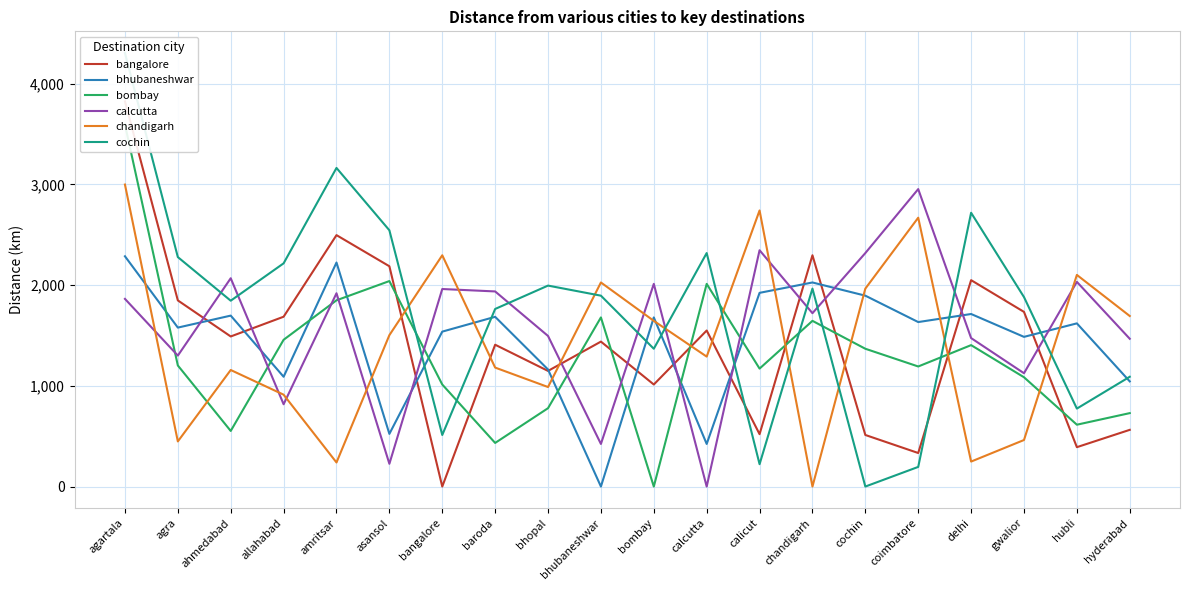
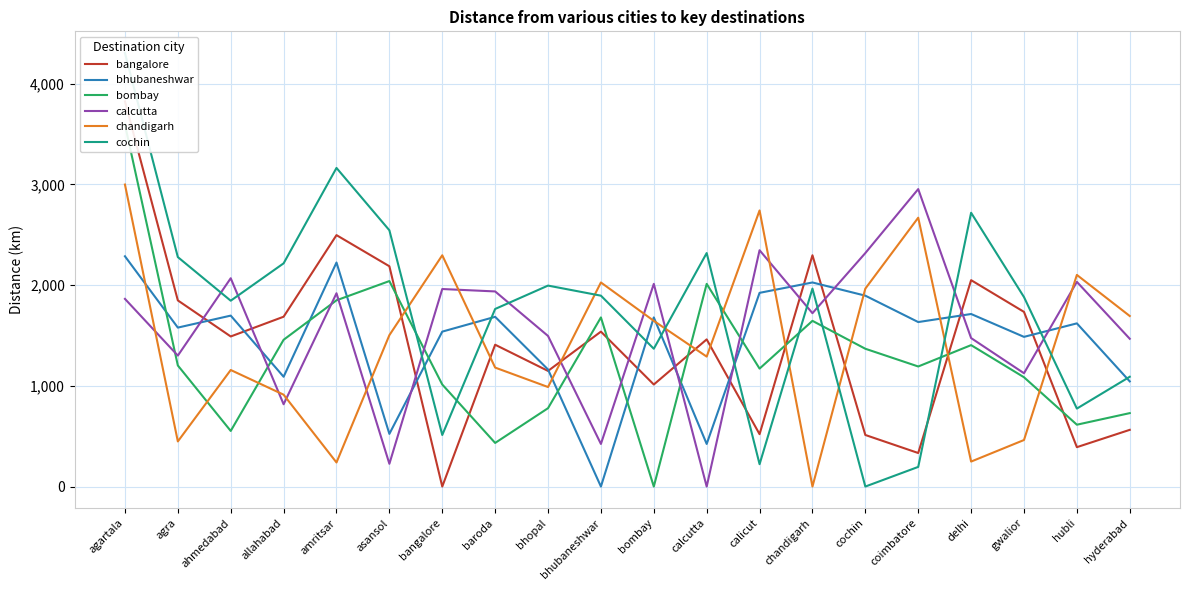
  {
    "bangalore": {
      "agra": "1,850",
      "ahmedabad": "1,490",
      "allahabad": "1,690",
      "amritsar": "2,500",
      "asansol": "2,190",
      "bangalore": "0",
      "baroda": "1,410",
-     "bhubaneshwar": "1,440",
+     "bhubaneshwar": "1,540",
      "bombay": "1,010",
-     "calcutta": "1,550",
+     "calcutta": "1,460",
      "calicut": "520",
      "chandigarh": "2,300",
      "cochin": "510",
      "coimbatore": "330",
      "delhi": "2,050",
      "gwalior": "1,730",
      "hubli": "390",
      "hyderabad": "560"
    },
    "bhubaneshwar": {
      "agartala": "2,290",
      "agra": "1,580",
      "ahmedabad": "1,700",
      "allahabad": "1,090",
      "amritsar": "2,220",
      "asansol": "520",
      "bangalore": "1,540",
      "baroda": "1,690",
      "bhubaneshwar": "0",
      "bombay": "1,680",
      "calcutta": "420",
      "calicut": "1,920",
      "chandigarh": "2,030",
      "cochin": "1,900",
      "coimbatore": "1,630",
      "delhi": "1,710",
      "gwalior": "1,490",
      "hubli": "1,620",
      "hyderabad": "1,040"
    },
    "calcutta": {
      "agartala": "1,860",
      "agra": "1,300",
      "ahmedabad": "2,070",
      "allahabad": "820",
      "amritsar": "1,920",
      "asansol": "230",
      "bangalore": "1,960",
      "baroda": "1,940",
      "bhopal": "1,500",
      "bhubaneshwar": "420",
      "bombay": "2,010",
      "calcutta": "0",
      "calicut": "2,350",
      "chandigarh": "1,720",
      "cochin": "2,320",
      "coimbatore": "2,950",
      "delhi": "1,470",
      "gwalior": "1,130",
      "hubli": "2,030",
      "hyderabad": "1,470"
    },
    "chandigarh": {
      "agartala": "3,000",
      "agra": "450",
      "ahmedabad": "1,160",
      "allahabad": "910",
      "amritsar": "240",
      "asansol": "1,500",
      "bangalore": "2,300",
      "baroda": "1,180",
      "bhopal": "990",
      "bhubaneshwar": "2,030",
      "bombay": "1,650",
      "calcutta": "1,290",
      "calicut": "2,740",
      "chandigarh": "0",
      "cochin": "1,970",
      "coimbatore": "2,670",
      "delhi": "250",
      "gwalior": "460",
      "hubli": "2,100",
      "hyderabad": "1,690"
    }
  }
